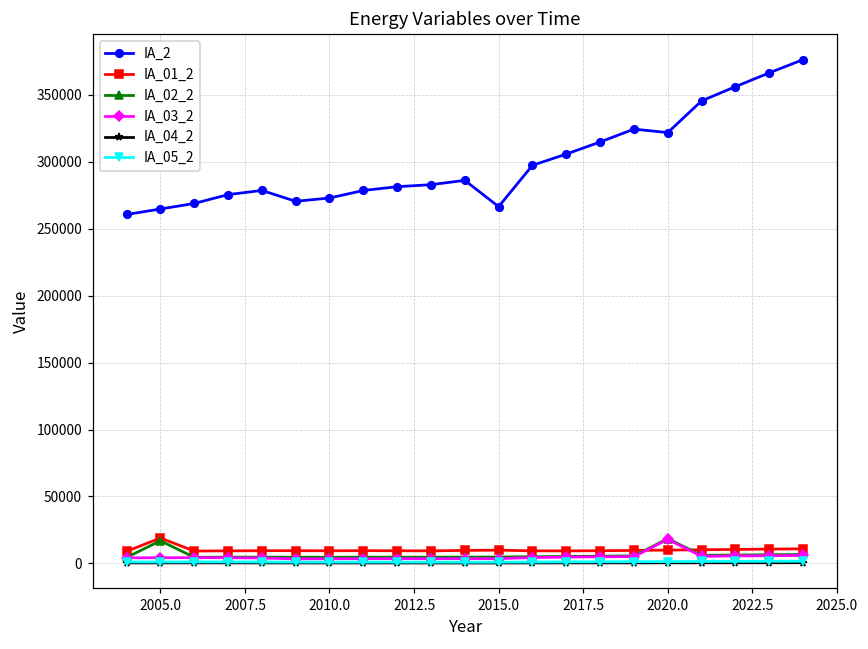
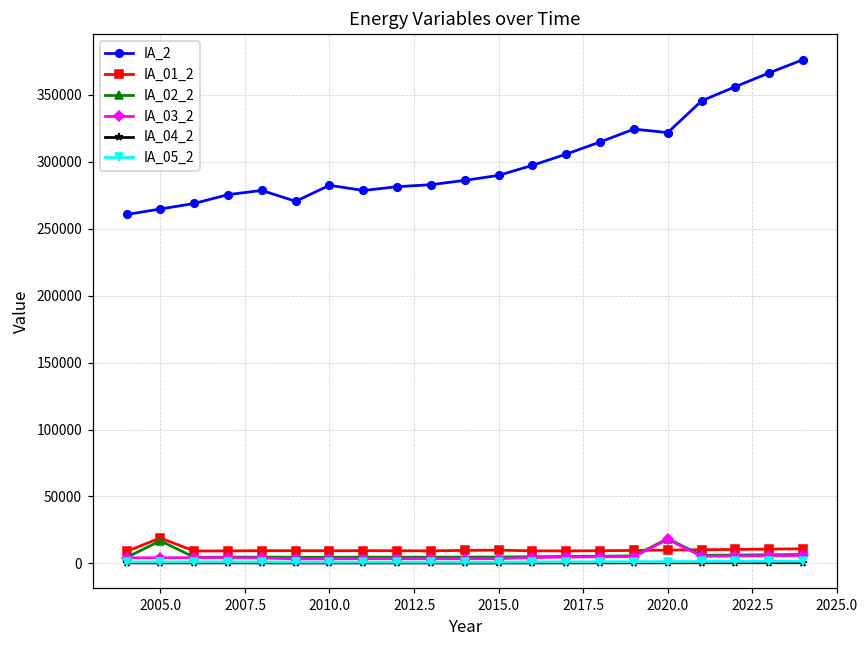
  {
    "IA_2": {
      "2005.0": 265000,
-     "2010.0": 273000,
-     "2015.0": 267000,
+     "2010.0": 282000,
+     "2015.0": 290000,
      "2020.0": 322000
    },
    "IA_01_2": {
      "2010.0": 9000,
      "2015.0": 10000,
      "2020.0": 10000
    },
    "IA_03_2": {
      "2005.0": 4000
    }
  }
